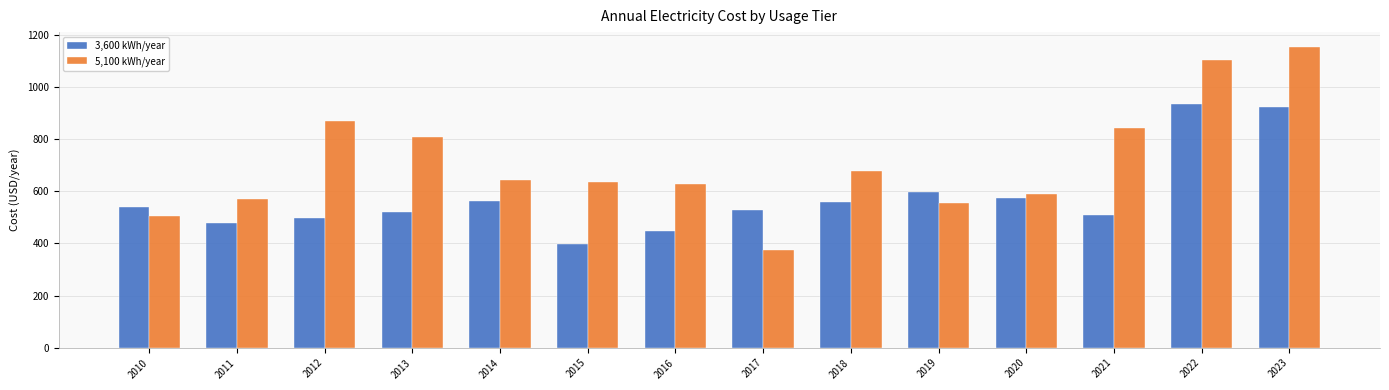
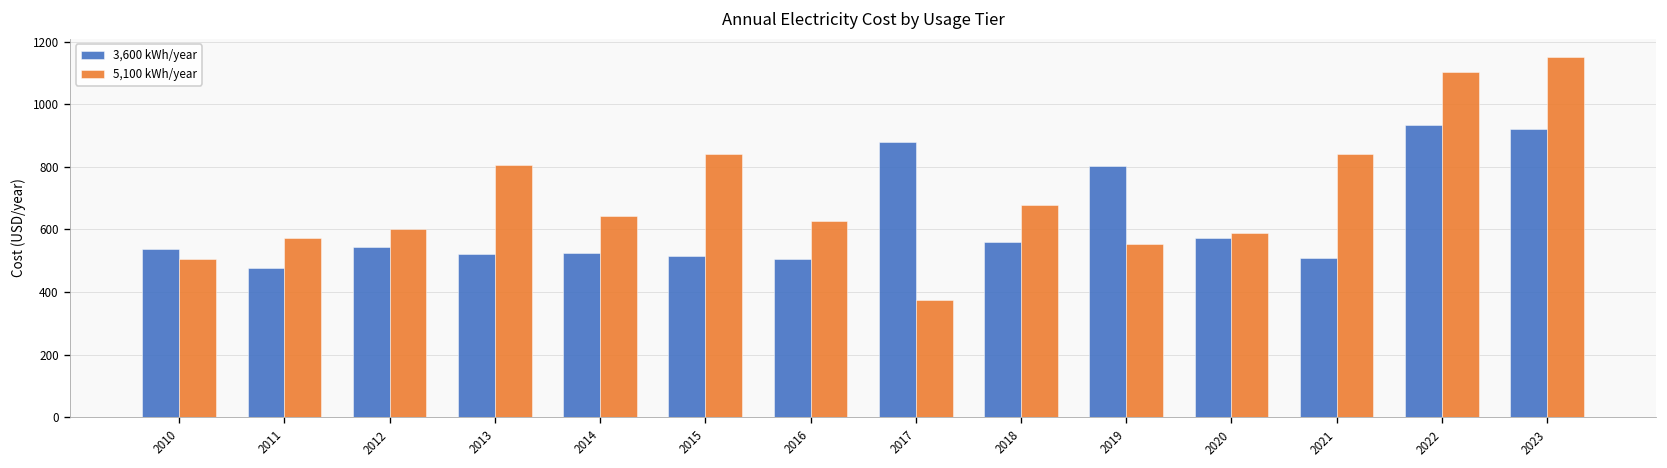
  {
    "3,600 kWh/year": {
      "2010": 540,
      "2011": 480,
-     "2012": 500,
+     "2012": 550,
      "2013": 520,
-     "2014": 560,
-     "2015": 400,
-     "2016": 450,
-     "2017": 530,
+     "2014": 530,
+     "2015": 510,
+     "2016": 510,
+     "2017": 880,
      "2018": 560,
-     "2019": 600,
+     "2019": 800,
      "2020": 570,
      "2021": 510,
      "2022": 940,
      "2023": 920
    },
    "5,100 kWh/year": {
      "2010": 510,
      "2011": 570,
-     "2012": 870,
+     "2012": 600,
      "2013": 810,
      "2014": 640,
-     "2015": 640,
+     "2015": 840,
      "2016": 630,
      "2017": 370,
      "2018": 680,
      "2019": 550,
      "2020": 590,
      "2021": 840,
      "2022": 1100,
      "2023": 1150
    }
  }
